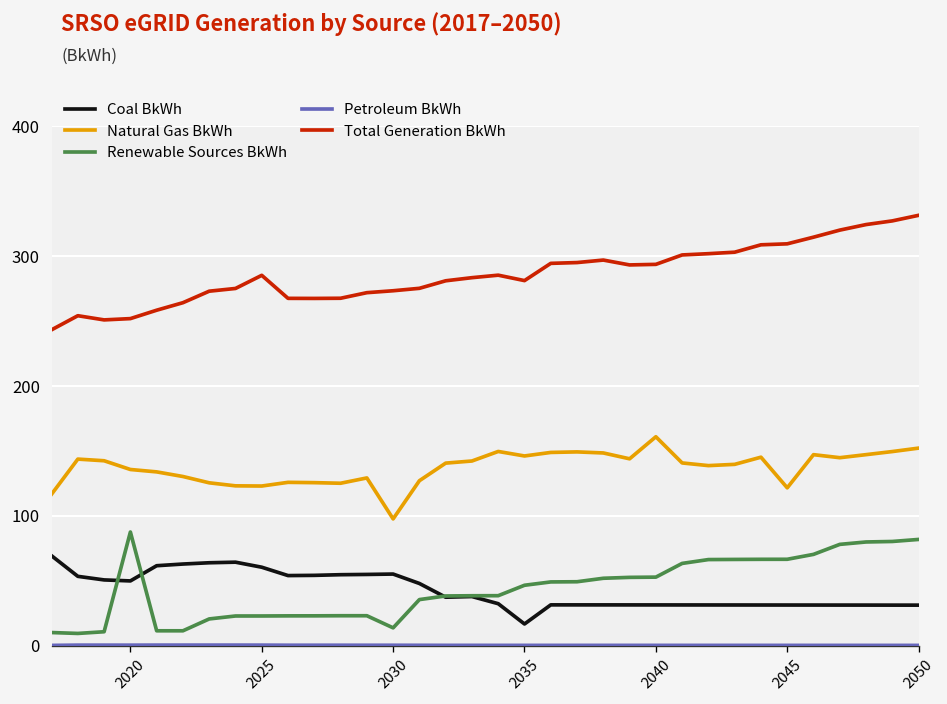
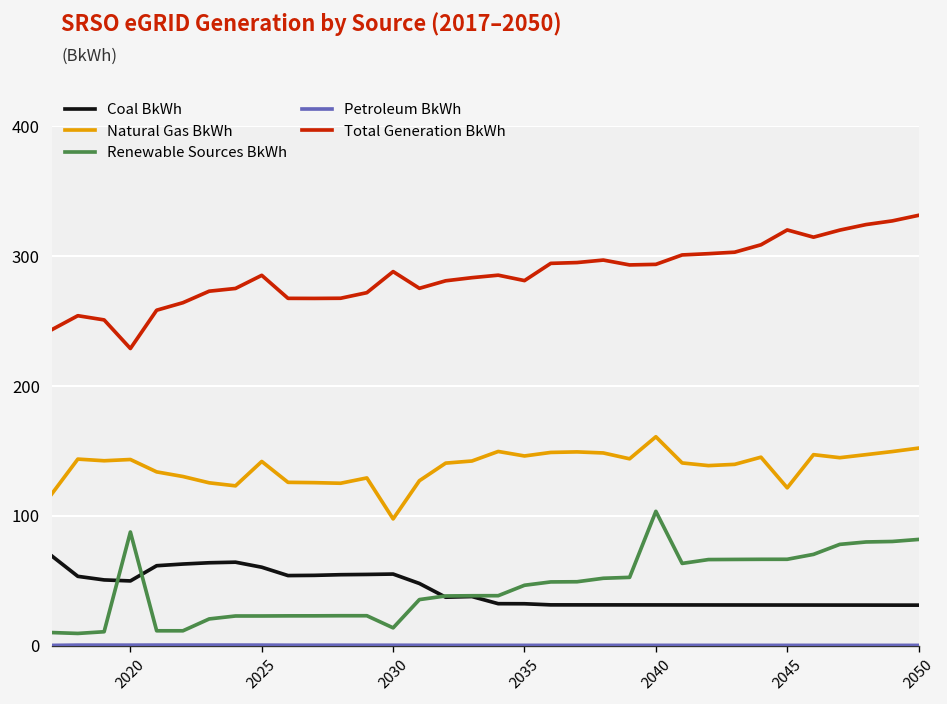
  {
    "Coal BkWh": {
      "2020": 50,
      "2025": 60,
      "2030": 55,
-     "2035": 17,
+     "2035": 32,
      "2040": 31,
      "2045": 31,
      "2050": 31
    },
    "Natural Gas BkWh": {
-     "2020": 135,
-     "2025": 123,
+     "2020": 143,
+     "2025": 142,
      "2030": 97,
      "2035": 146,
      "2040": 161,
      "2045": 121,
      "2050": 152
    },
    "Renewable Sources BkWh": {
      "2020": 87,
      "2025": 23,
      "2030": 14,
      "2035": 46,
-     "2040": 53,
+     "2040": 103,
      "2045": 66,
      "2050": 82
    },
    "Petroleum BkWh": {
      "2020": 0,
      "2025": 0,
      "2030": 0,
      "2035": 0,
      "2040": 0,
      "2045": 0,
      "2050": 0
    },
    "Total Generation BkWh": {
-     "2020": 252,
+     "2020": 229,
      "2025": 285,
-     "2030": 273,
+     "2030": 288,
      "2035": 281,
      "2040": 293,
-     "2045": 309,
+     "2045": 320,
      "2050": 331
    }
  }
